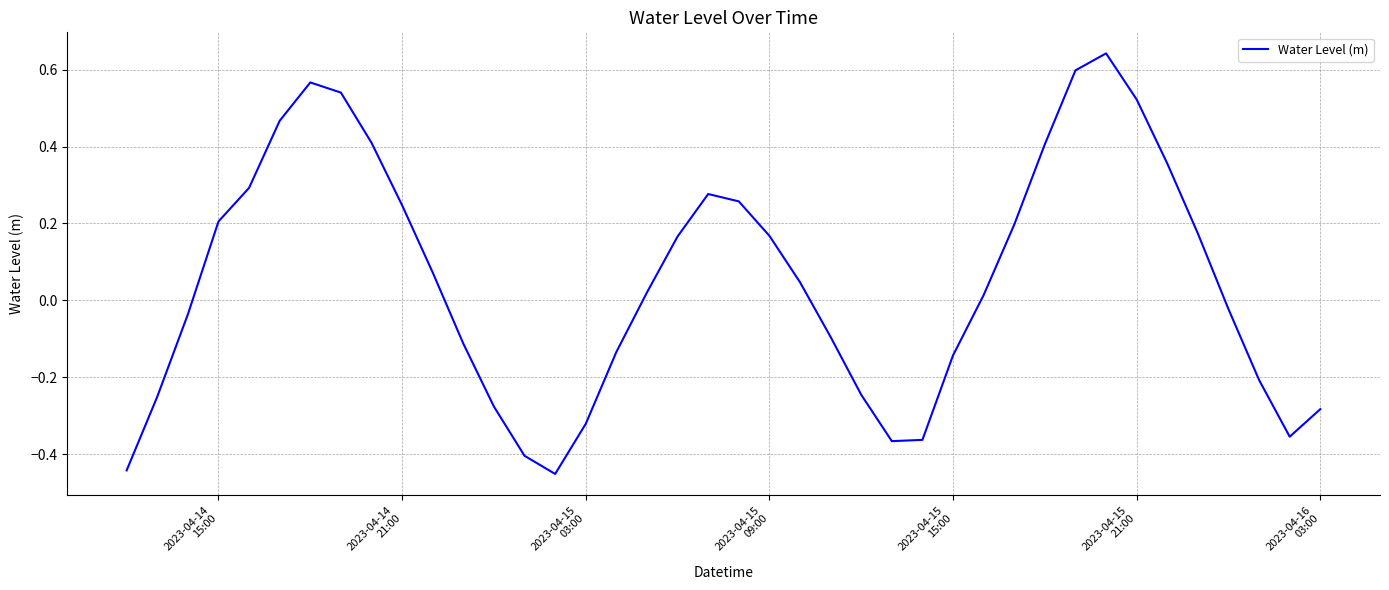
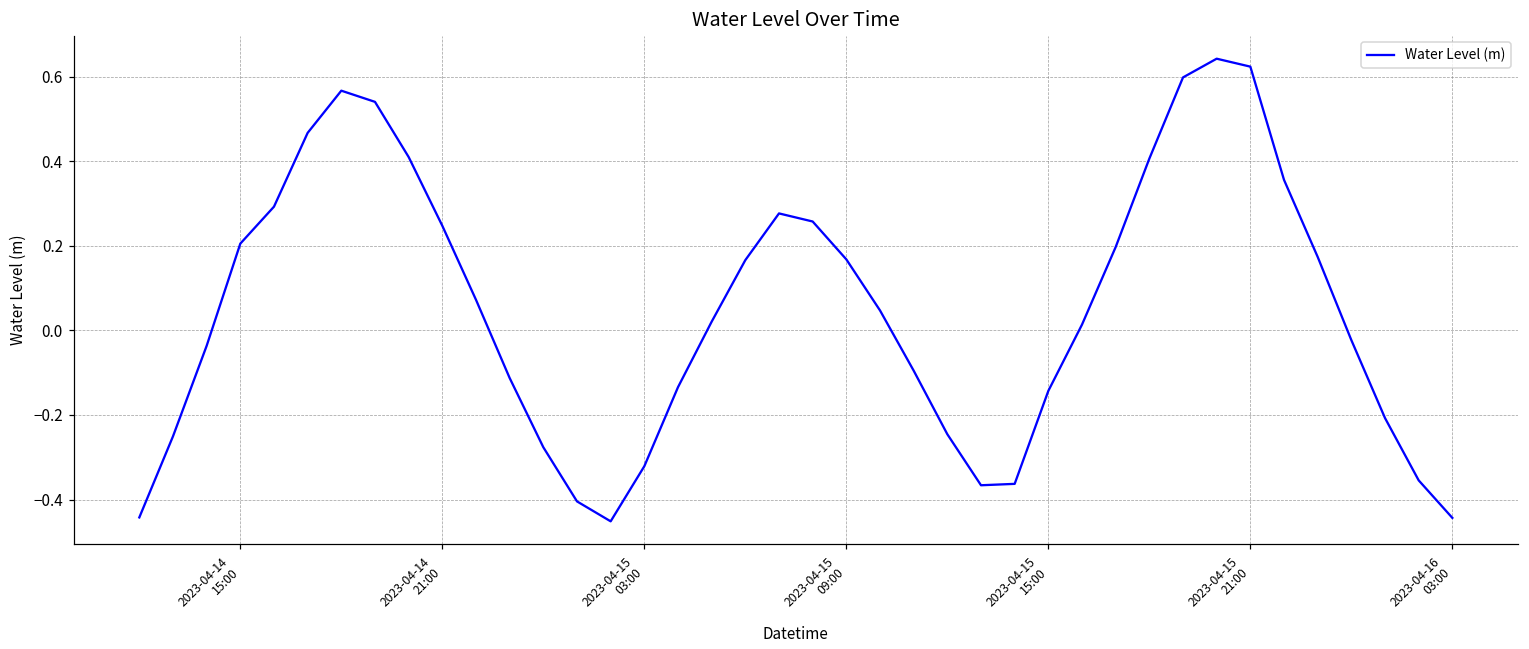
  {
    "2023-04-14 15:00": 0.20,
    "2023-04-14 21:00": 0.25,
    "2023-04-15 03:00": -0.32,
    "2023-04-15 09:00": 0.17,
    "2023-04-15 15:00": -0.14,
-   "2023-04-15 21:00": 0.52,
-   "2023-04-16 03:00": -0.28
+   "2023-04-15 21:00": 0.62,
+   "2023-04-16 03:00": -0.44
  }
